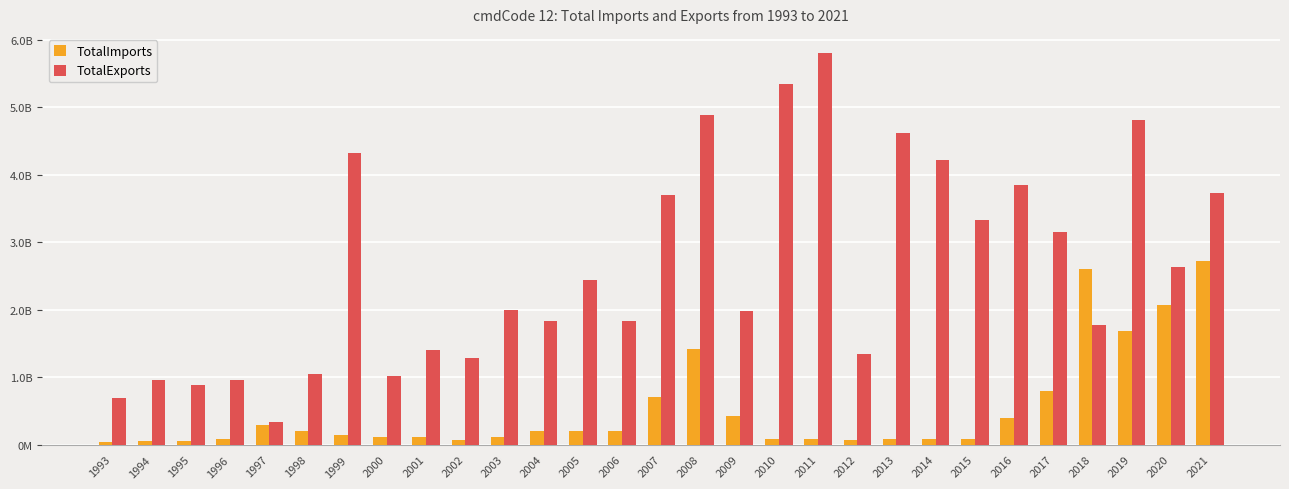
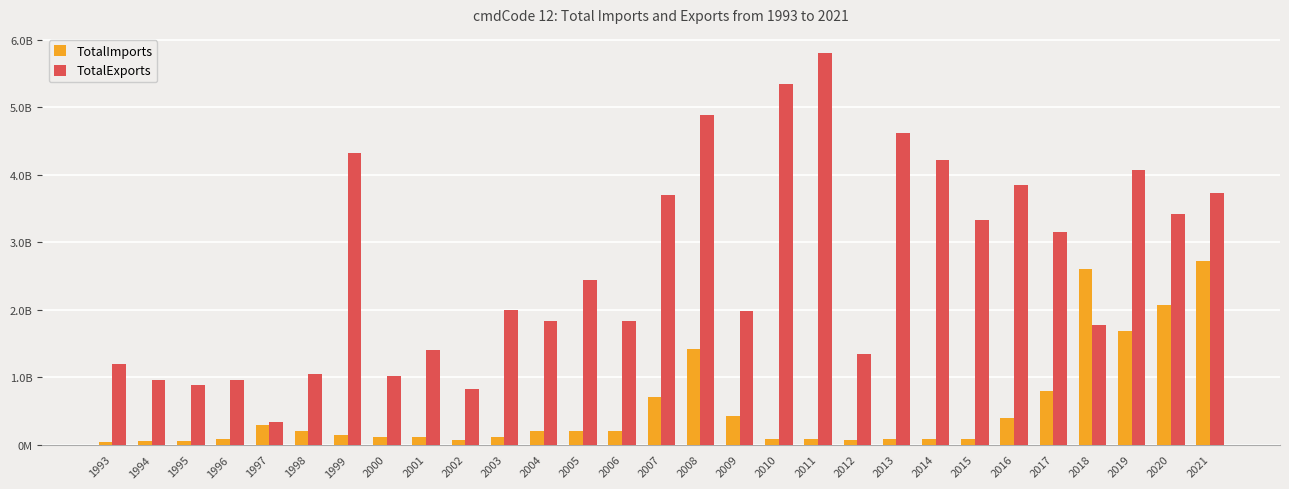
  {
    "TotalImports": {
      "1993": 0,
      "1994": 0,
      "1995": 100000000,
      "1996": 100000000,
      "1997": 300000000,
      "1998": 200000000,
      "1999": 100000000,
      "2000": 100000000,
      "2001": 100000000,
      "2002": 100000000,
      "2003": 100000000,
      "2004": 200000000,
      "2005": 200000000,
      "2006": 200000000,
      "2007": 700000000,
      "2008": 1400000000,
      "2009": 400000000,
      "2010": 100000000,
      "2011": 100000000,
      "2012": 100000000,
      "2013": 100000000,
      "2014": 100000000,
      "2015": 100000000,
      "2016": 400000000,
      "2017": 800000000,
      "2018": 2600000000,
      "2019": 1700000000,
      "2020": 2100000000,
      "2021": 2700000000
    },
    "TotalExports": {
-     "1993": 700000000,
+     "1993": 1200000000,
      "1994": 1000000000,
      "1995": 900000000,
      "1996": 1000000000,
      "1997": 300000000,
      "1998": 1100000000,
      "1999": 4300000000,
      "2000": 1000000000,
      "2001": 1400000000,
-     "2002": 1300000000,
+     "2002": 800000000,
      "2003": 2000000000,
      "2004": 1800000000,
      "2005": 2400000000,
      "2006": 1800000000,
      "2007": 3700000000,
      "2008": 4900000000,
      "2009": 2000000000,
      "2010": 5300000000,
      "2011": 5800000000,
      "2012": 1300000000,
      "2013": 4600000000,
      "2014": 4200000000,
      "2015": 3300000000,
      "2016": 3800000000,
      "2017": 3100000000,
      "2018": 1800000000,
-     "2019": 4800000000,
-     "2020": 2600000000,
+     "2019": 4100000000,
+     "2020": 3400000000,
      "2021": 3700000000
    }
  }
